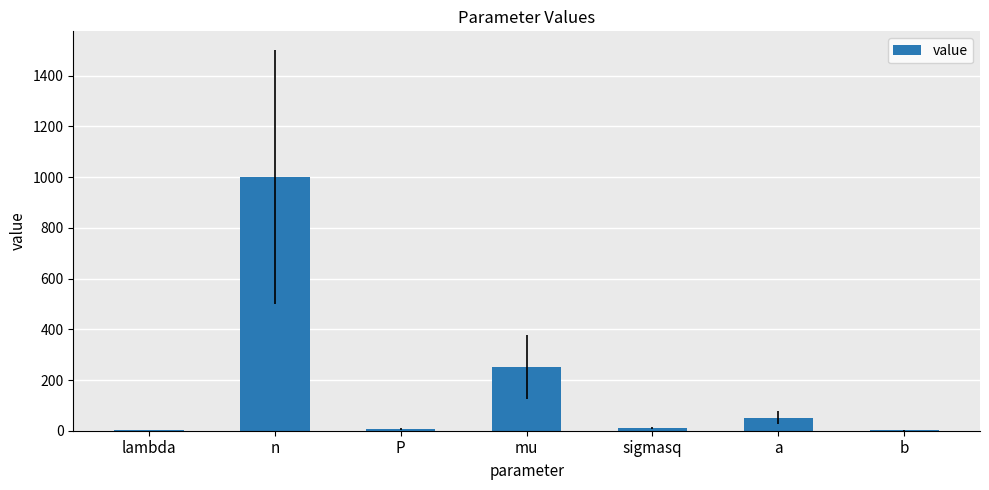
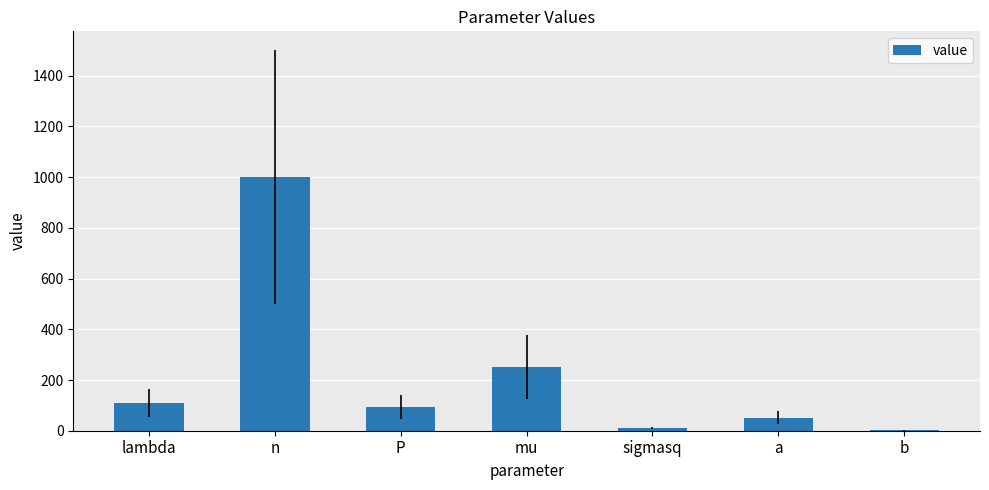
  {
-   "lambda": 0,
+   "lambda": 110,
    "n": 1000,
-   "P": 10,
+   "P": 90,
    "mu": 250,
    "sigmasq": 10,
    "a": 50
  }
